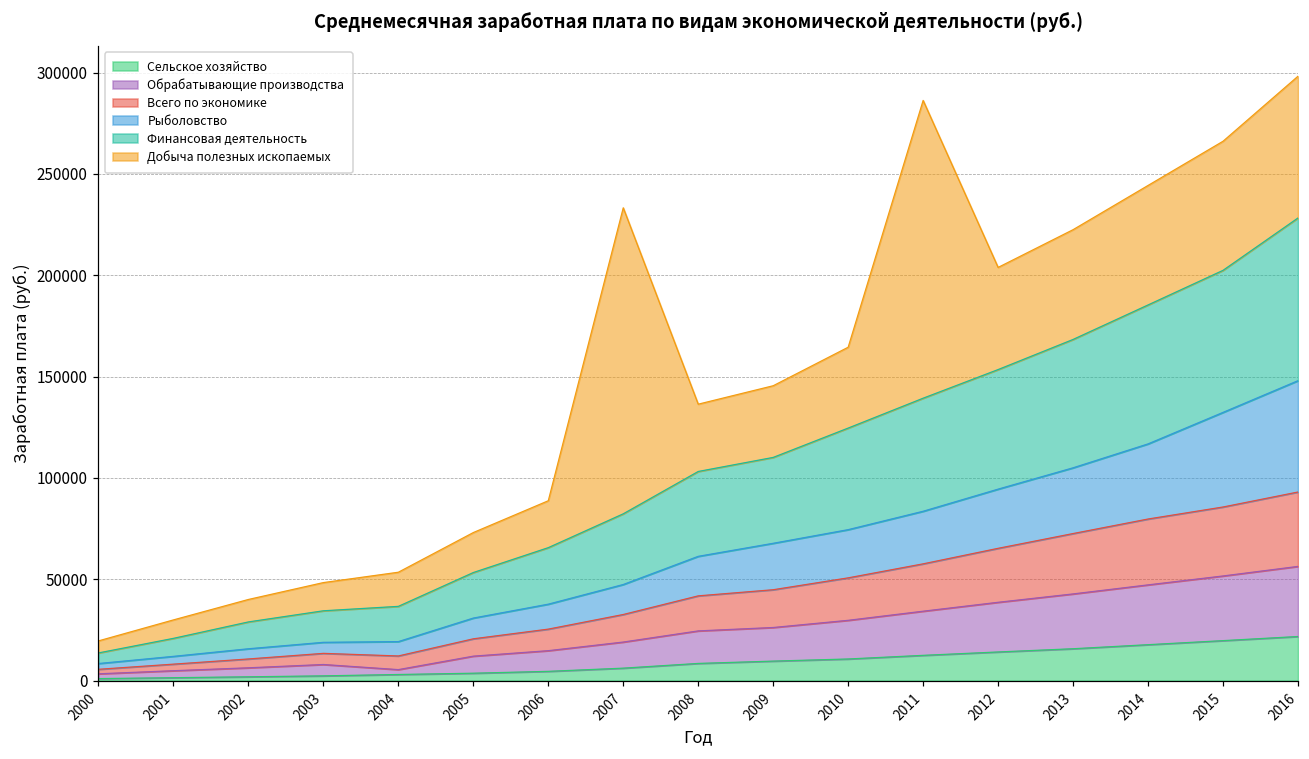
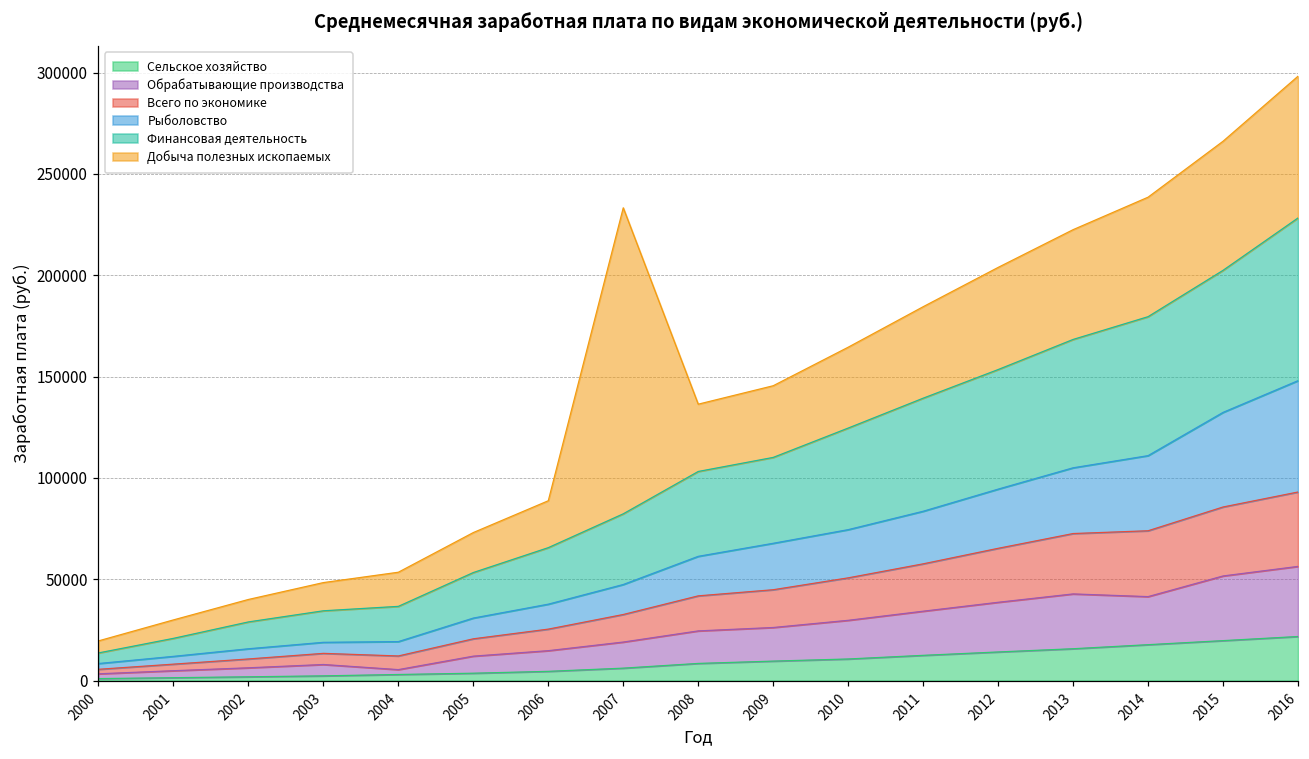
  {
    "Обрабатывающие производства": {
      "2000": 2000,
      "2001": 3000,
      "2002": 4000,
      "2003": 6000,
      "2004": 2000,
      "2005": 8000,
      "2006": 10000,
      "2007": 13000,
      "2008": 16000,
      "2009": 17000,
      "2010": 19000,
      "2011": 22000,
      "2012": 25000,
      "2013": 27000,
-     "2014": 30000,
+     "2014": 24000,
      "2015": 32000,
      "2016": 35000
    },
    "Всего по экономике": {
      "2000": 2000,
      "2001": 3000,
      "2002": 4000,
      "2003": 5000,
      "2004": 7000,
      "2005": 9000,
      "2006": 11000,
      "2007": 14000,
      "2008": 17000,
      "2009": 19000,
      "2010": 21000,
      "2011": 23000,
      "2012": 27000,
      "2013": 30000,
      "2014": 32000,
      "2015": 34000,
      "2016": 37000
    },
    "Рыболовство": {
      "2000": 3000,
      "2001": 4000,
      "2002": 5000,
      "2003": 5000,
      "2004": 7000,
      "2005": 10000,
      "2006": 12000,
      "2007": 15000,
      "2008": 19000,
      "2009": 23000,
      "2010": 24000,
      "2011": 26000,
      "2012": 29000,
      "2013": 32000,
      "2014": 37000,
      "2015": 47000,
      "2016": 55000
    },
    "Добыча полезных ископаемых": {
      "2000": 6000,
      "2001": 9000,
      "2002": 11000,
      "2003": 14000,
      "2004": 17000,
      "2005": 20000,
      "2006": 23000,
      "2007": 151000,
      "2008": 33000,
      "2009": 35000,
      "2010": 40000,
-     "2011": 147000,
+     "2011": 45000,
      "2012": 50000,
      "2013": 54000,
      "2014": 59000,
      "2015": 64000,
      "2016": 70000
    }
  }
